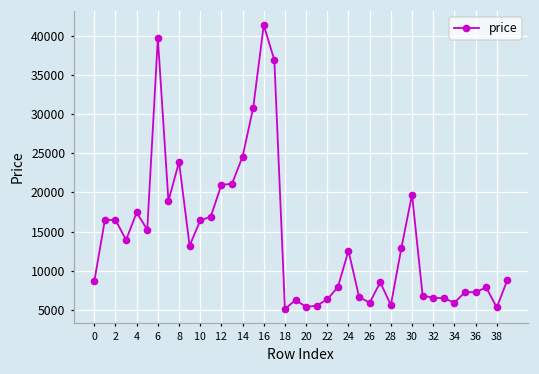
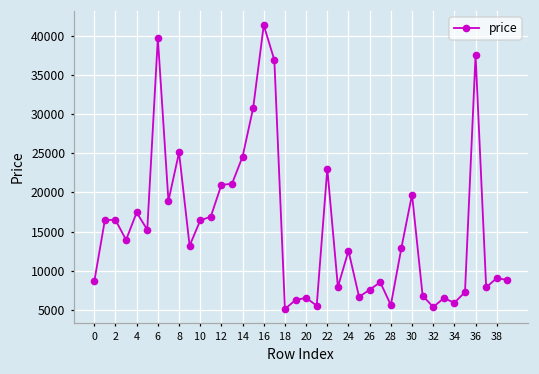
  {
    "0": 9000,
    "2": 17000,
    "4": 17000,
    "6": 40000,
-   "8": 24000,
+   "8": 25000,
    "10": 16000,
    "12": 21000,
    "14": 25000,
    "16": 41000,
    "18": 5000,
-   "20": 5000,
-   "22": 6000,
+   "20": 7000,
+   "22": 23000,
    "24": 13000,
-   "26": 6000,
+   "26": 8000,
    "28": 6000,
    "30": 20000,
-   "32": 7000,
+   "32": 5000,
    "34": 6000,
-   "36": 7000,
-   "38": 5000
+   "36": 38000,
+   "38": 9000
  }
